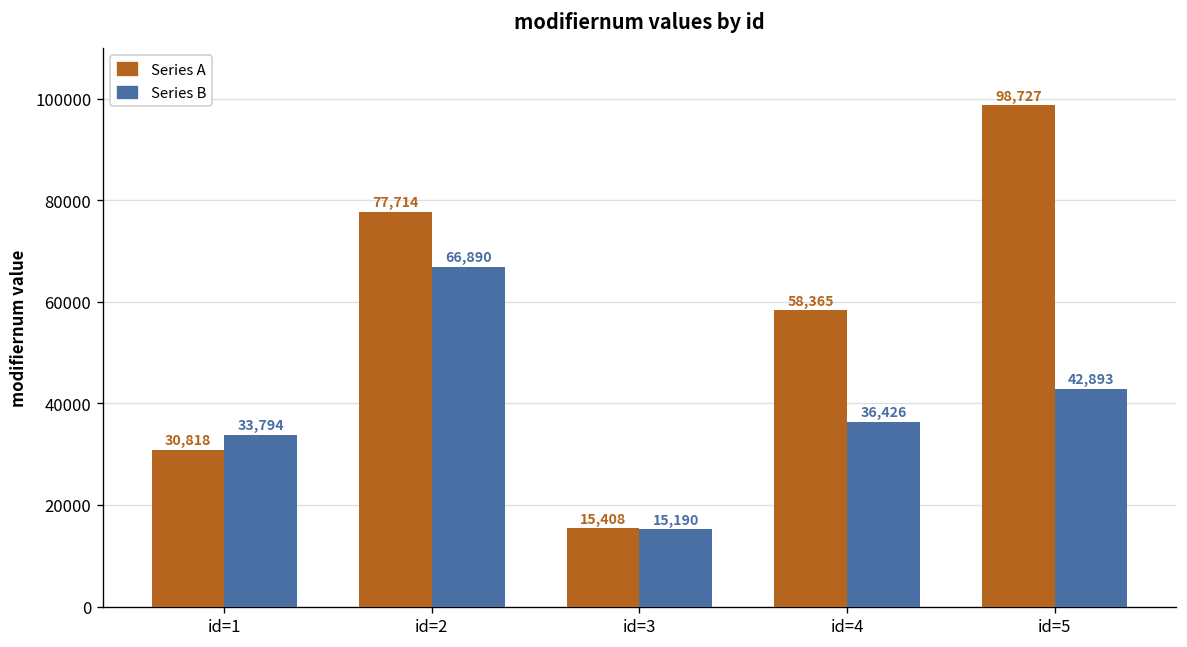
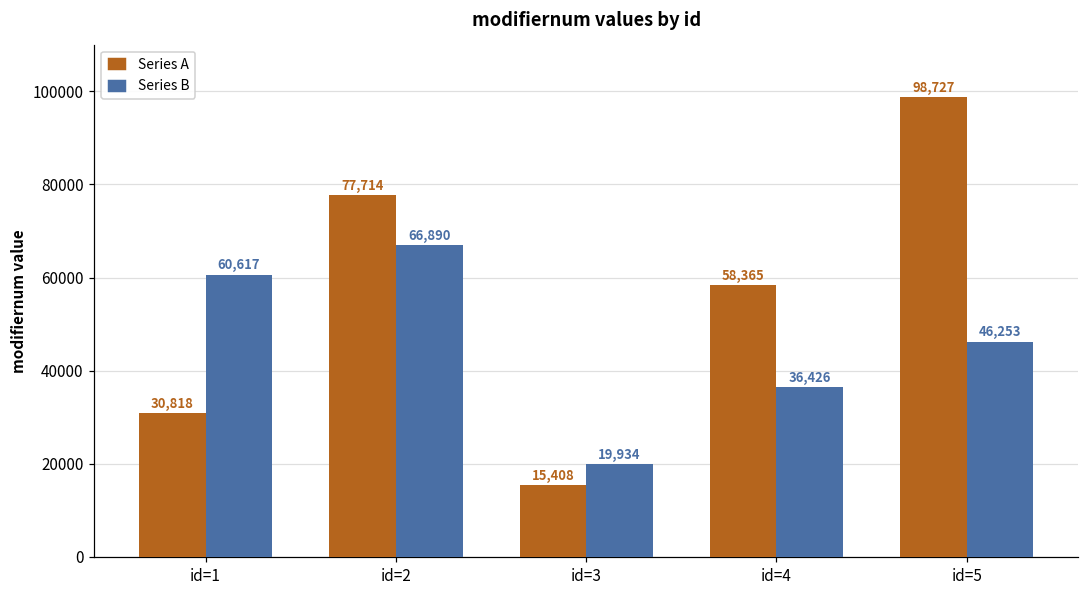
  {
    "Series A": {
      "id=1": "30,818",
      "id=2": "77,714",
      "id=3": "15,408",
      "id=4": "58,365",
      "id=5": "98,727"
    },
    "Series B": {
-     "id=1": "33,794",
+     "id=1": "60,617",
      "id=2": "66,890",
-     "id=3": "15,190",
+     "id=3": "19,934",
      "id=4": "36,426",
-     "id=5": "42,893"
+     "id=5": "46,253"
    }
  }
